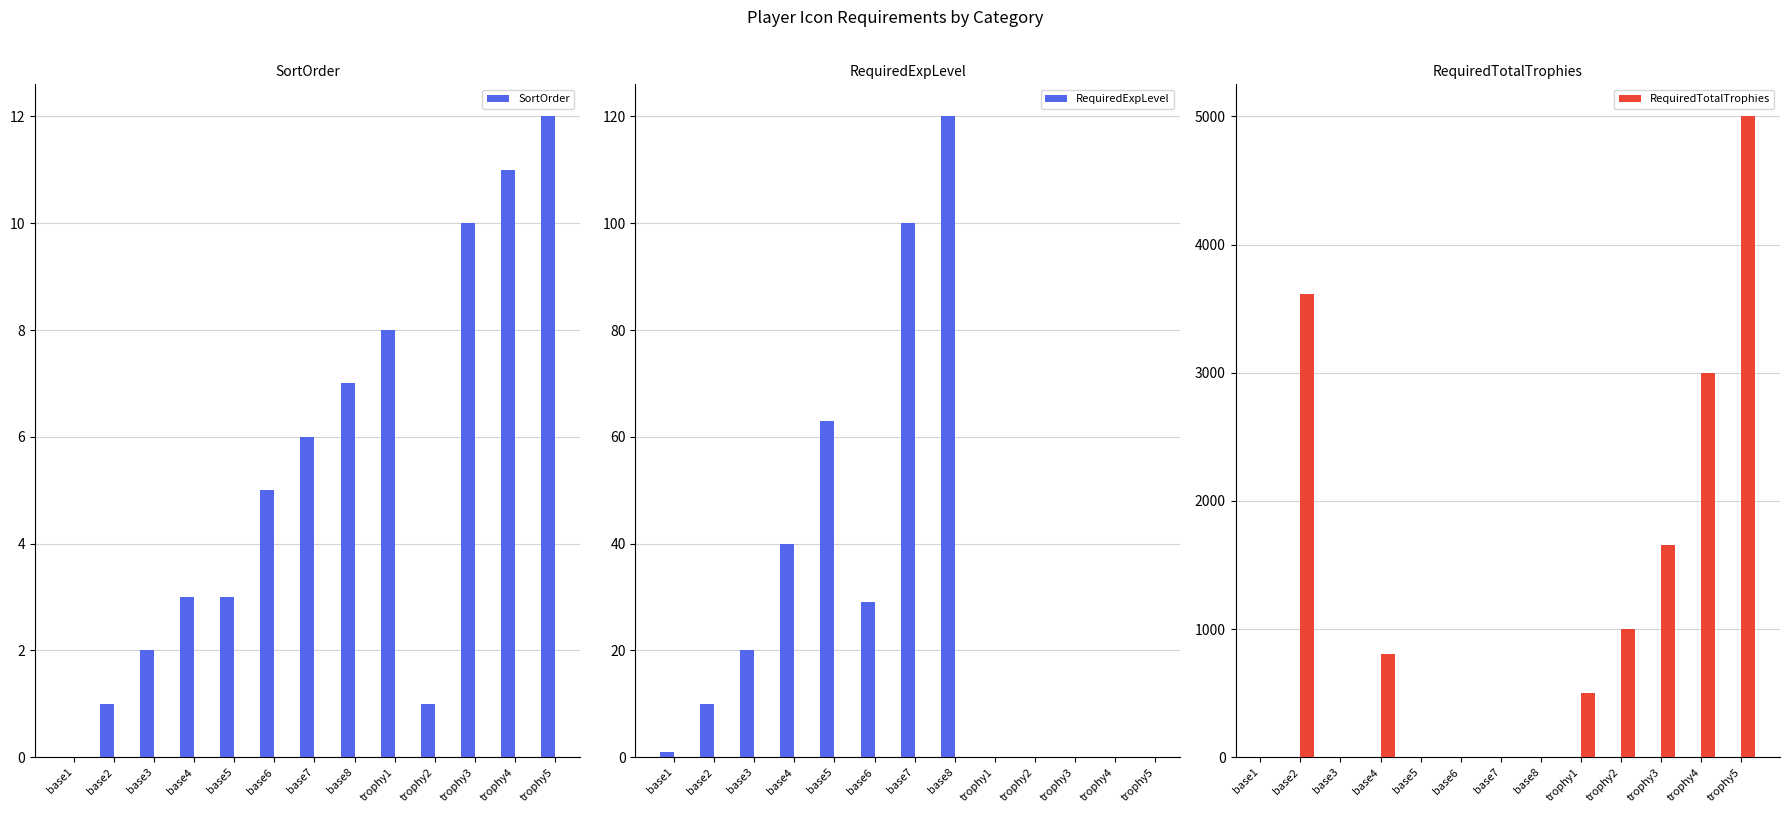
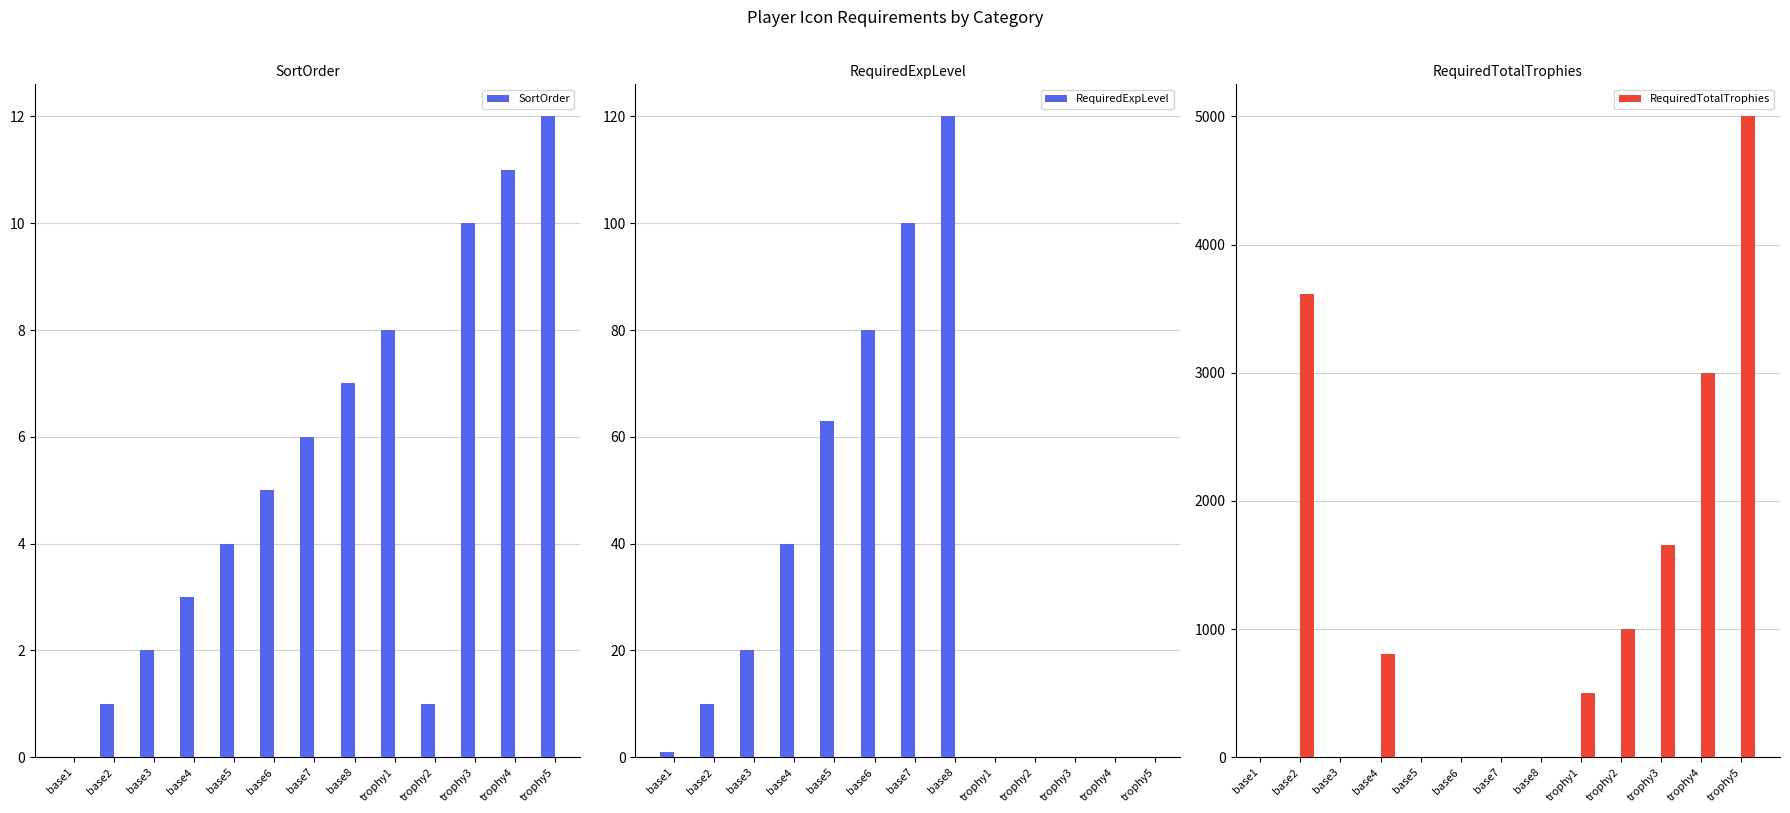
  {
    "SortOrder": {
      "base1": 0,
      "base2": 1,
      "base3": 2,
      "base4": 3,
-     "base5": 3,
+     "base5": 4,
      "base6": 5,
      "base7": 6,
      "base8": 7,
      "trophy1": 8,
      "trophy2": 1,
      "trophy3": 10,
      "trophy4": 11,
      "trophy5": 12
    },
    "RequiredExpLevel": {
      "base1": 1,
      "base2": 10,
      "base3": 20,
      "base4": 40,
      "base5": 63,
-     "base6": 29,
+     "base6": 80,
      "base7": 100,
      "base8": 120,
      "trophy1": 0,
      "trophy2": 0,
      "trophy3": 0,
      "trophy4": 0,
      "trophy5": 0
    },
    "RequiredTotalTrophies": {
      "base1": 0,
      "base2": 3610,
      "base3": 0,
      "base4": 810,
      "base5": 0,
      "base6": 0,
      "base7": 0,
      "base8": 0,
      "trophy1": 500,
      "trophy2": 1000,
      "trophy3": 1660,
      "trophy4": 3000,
      "trophy5": 5000
    }
  }
